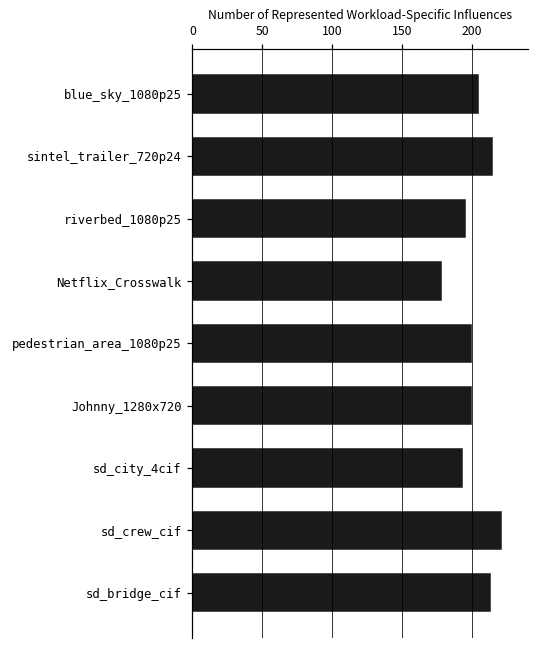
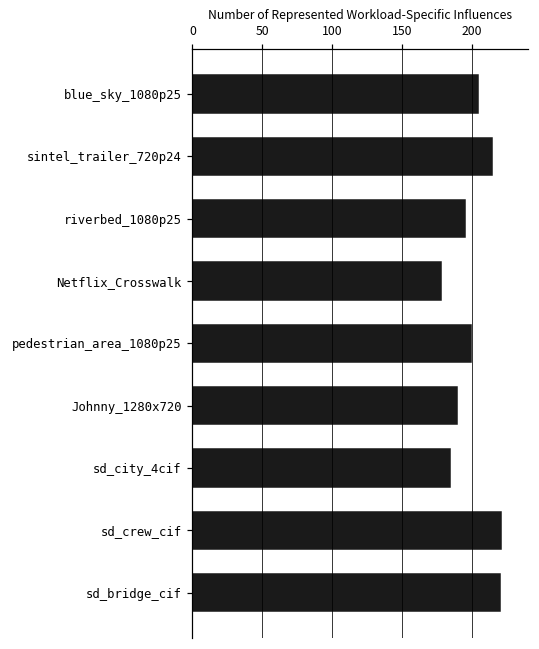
  {
    "blue_sky_1080p25": 204,
    "sintel_trailer_720p24": 214,
    "riverbed_1080p25": 195,
    "Netflix_Crosswalk": 178,
    "pedestrian_area_1080p25": 199,
-   "Johnny_1280x720": 199,
-   "sd_city_4cif": 193,
+   "Johnny_1280x720": 189,
+   "sd_city_4cif": 184,
    "sd_crew_cif": 221,
-   "sd_bridge_cif": 213
+   "sd_bridge_cif": 220
  }
